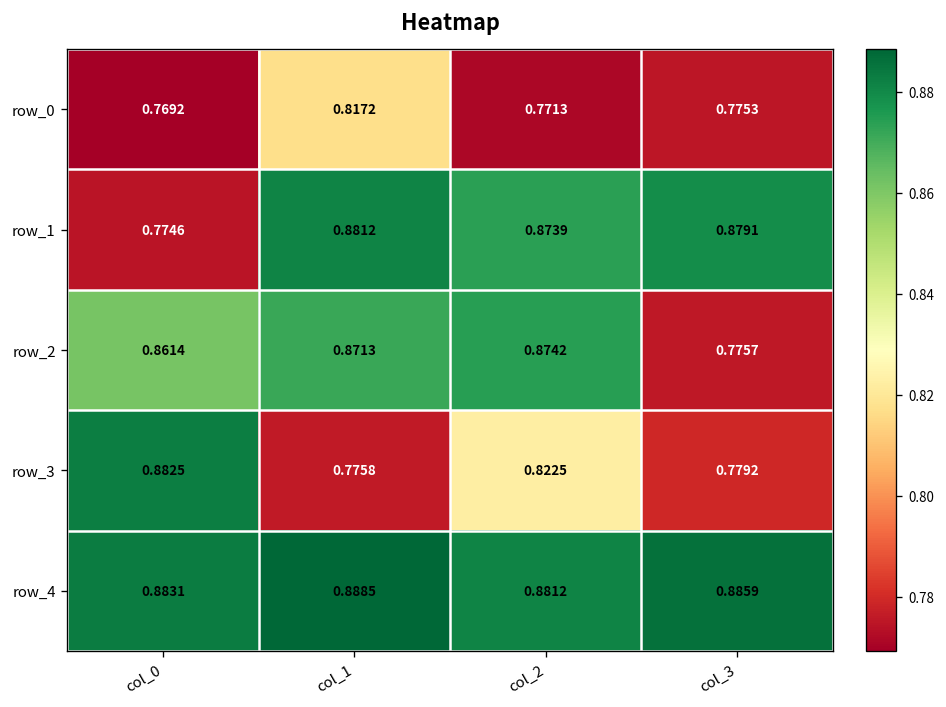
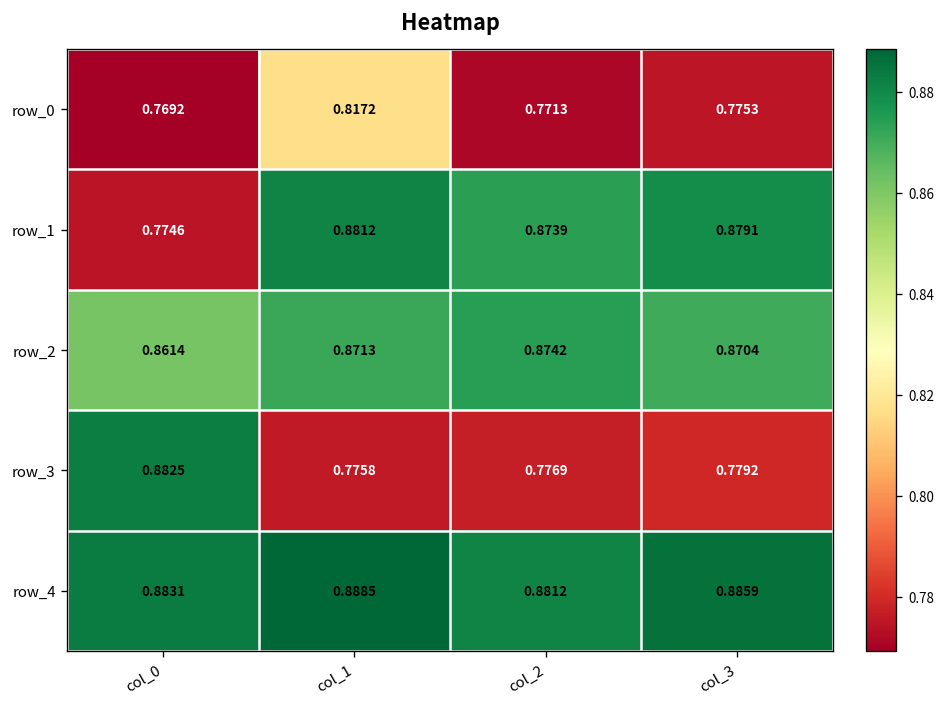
  {
    "row_0": {
      "col_0": 0.7692,
      "col_1": 0.8172,
      "col_2": 0.7713,
      "col_3": 0.7753
    },
    "row_1": {
      "col_0": 0.7746,
      "col_1": 0.8812,
      "col_2": 0.8739,
      "col_3": 0.8791
    },
    "row_2": {
      "col_0": 0.8614,
      "col_1": 0.8713,
      "col_2": 0.8742,
-     "col_3": 0.7757
+     "col_3": 0.8704
    },
    "row_3": {
      "col_0": 0.8825,
      "col_1": 0.7758,
-     "col_2": 0.8225,
+     "col_2": 0.7769,
      "col_3": 0.7792
    },
    "row_4": {
      "col_0": 0.8831,
      "col_1": 0.8885,
      "col_2": 0.8812,
      "col_3": 0.8859
    }
  }
